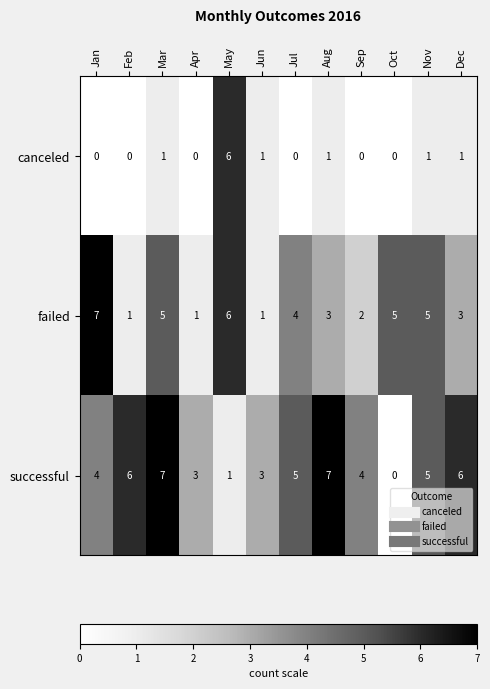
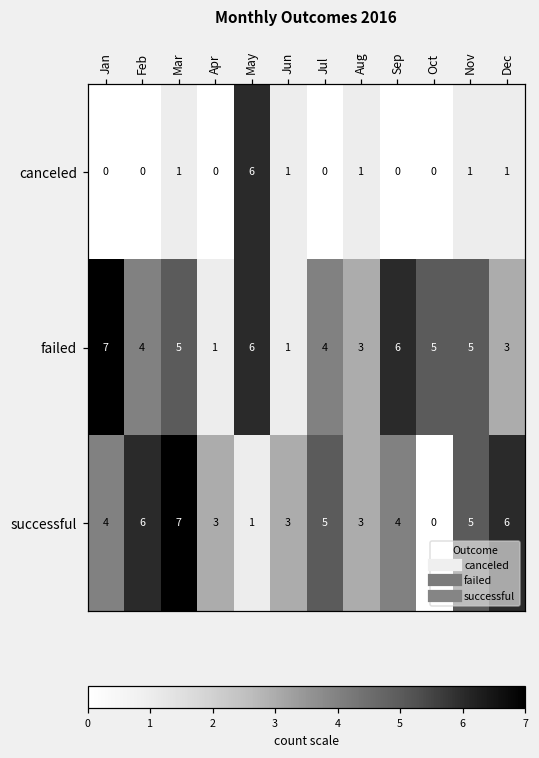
  {
    "canceled": {
      "Jan": 0,
      "Feb": 0,
      "Mar": 1,
      "Apr": 0,
      "May": 6,
      "Jun": 1,
      "Jul": 0,
      "Aug": 1,
      "Sep": 0,
      "Oct": 0,
      "Nov": 1,
      "Dec": 1
    },
    "failed": {
      "Jan": 7,
-     "Feb": 1,
+     "Feb": 4,
      "Mar": 5,
      "Apr": 1,
      "May": 6,
      "Jun": 1,
      "Jul": 4,
      "Aug": 3,
-     "Sep": 2,
+     "Sep": 6,
      "Oct": 5,
      "Nov": 5,
      "Dec": 3
    },
    "successful": {
      "Jan": 4,
      "Feb": 6,
      "Mar": 7,
      "Apr": 3,
      "May": 1,
      "Jun": 3,
      "Jul": 5,
-     "Aug": 7,
+     "Aug": 3,
      "Sep": 4,
      "Oct": 0,
      "Nov": 5,
      "Dec": 6
    }
  }
